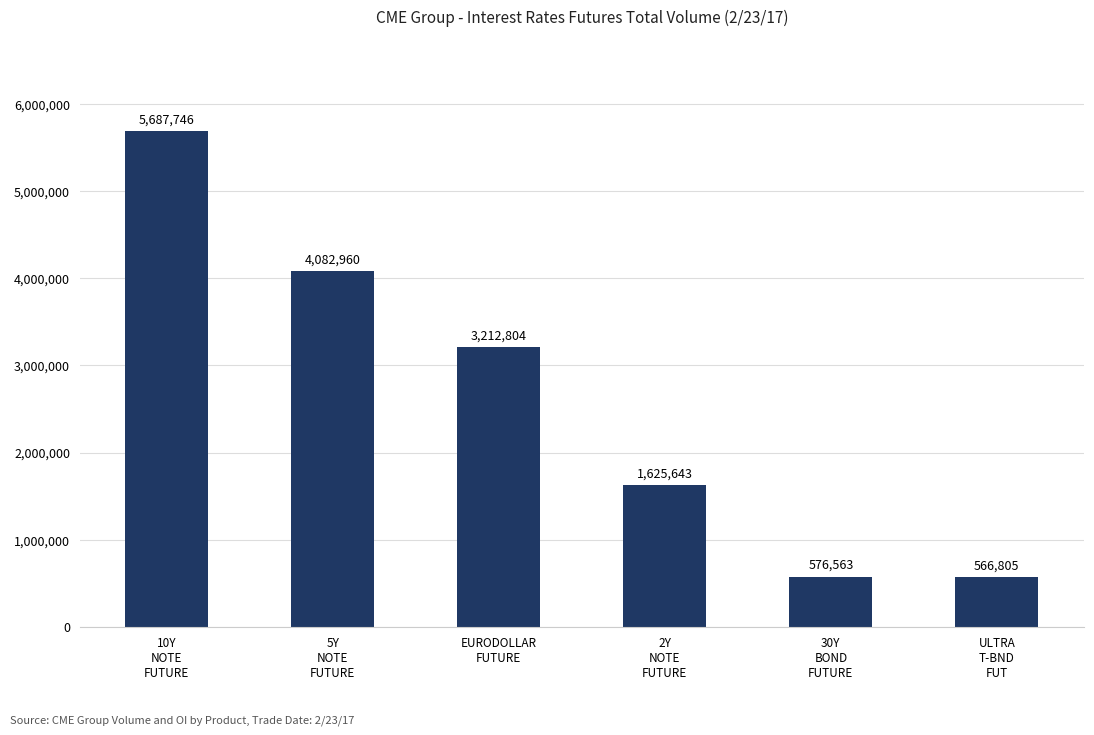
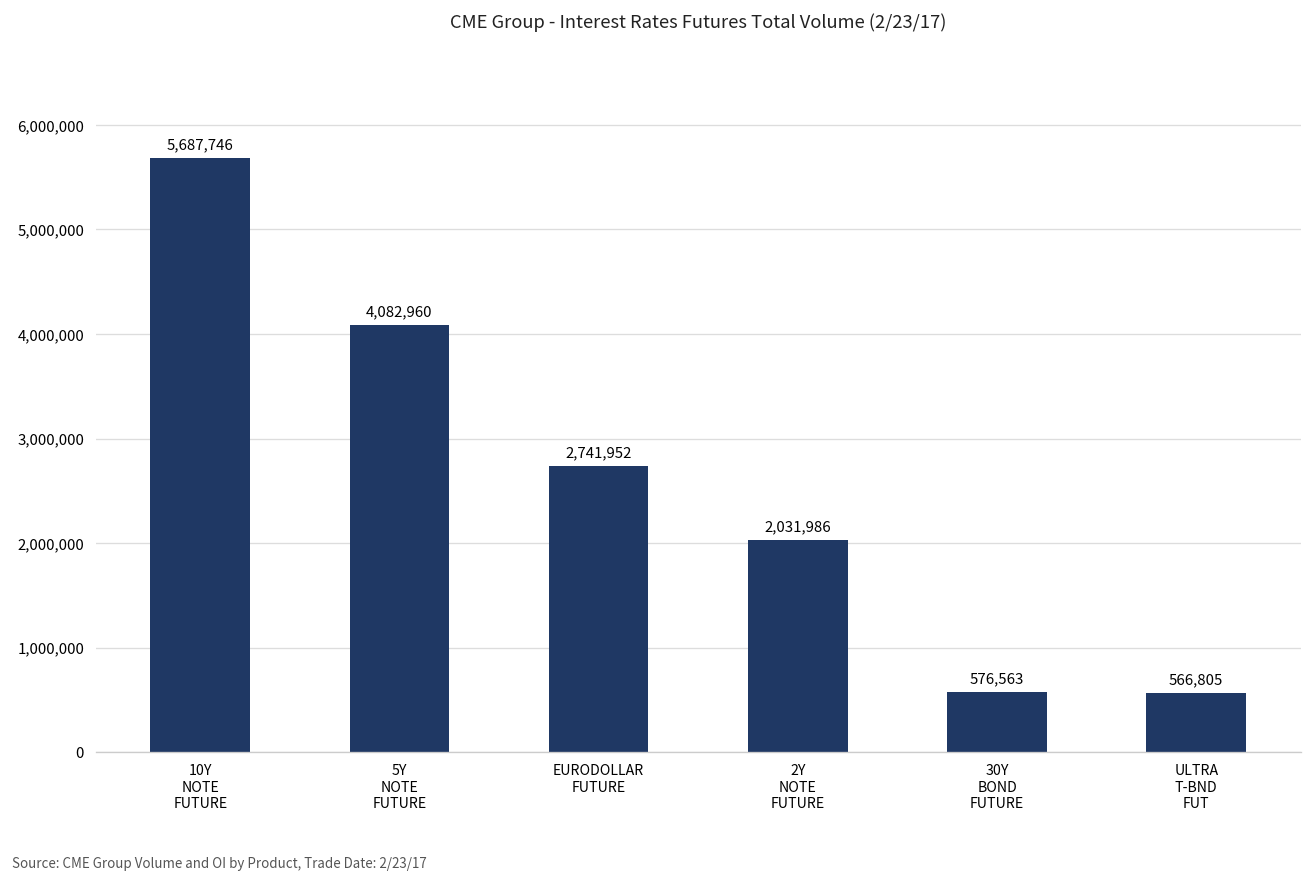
  {
    "10Y NOTE FUTURE": "5,687,746",
    "5Y NOTE FUTURE": "4,082,960",
-   "EURODOLLAR FUTURE": "3,212,804",
-   "2Y NOTE FUTURE": "1,625,643",
+   "EURODOLLAR FUTURE": "2,741,952",
+   "2Y NOTE FUTURE": "2,031,986",
    "30Y BOND FUTURE": "576,563",
    "ULTRA T-BND FUT": "566,805"
  }
